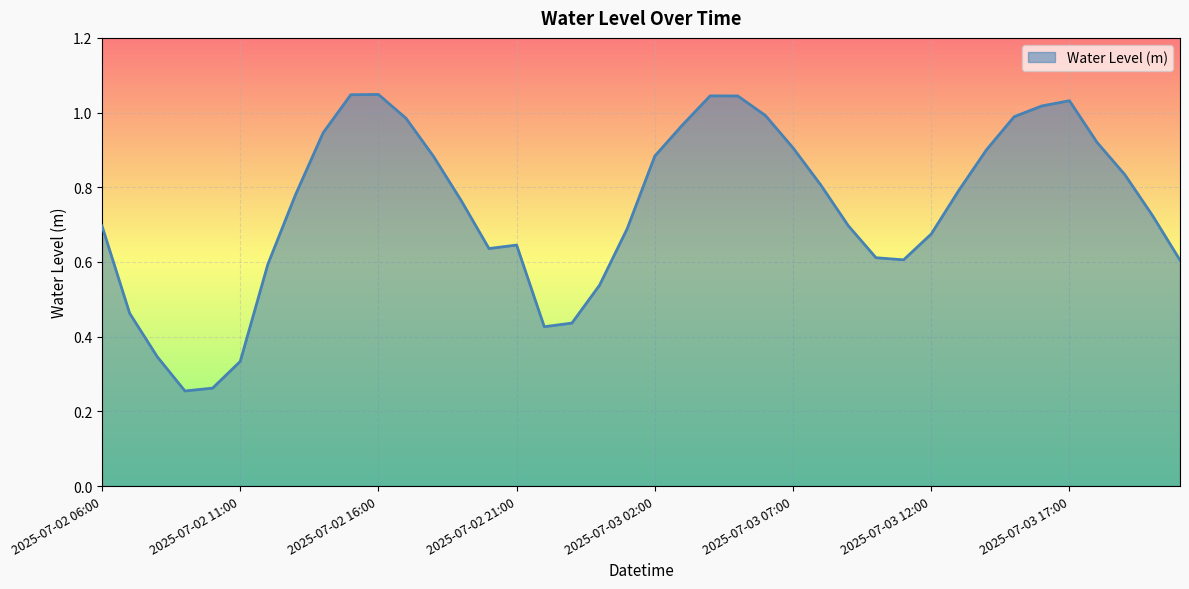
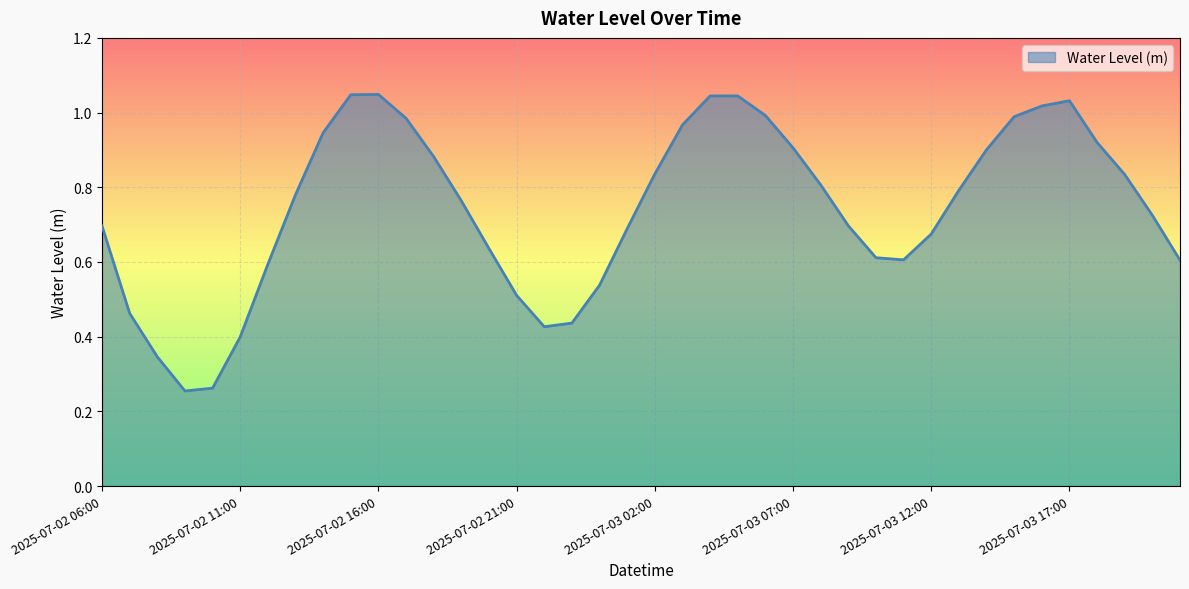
  {
    "2025-07-02 06:00": 0.70,
-   "2025-07-02 11:00": 0.33,
+   "2025-07-02 11:00": 0.40,
    "2025-07-02 16:00": 1.05,
-   "2025-07-02 21:00": 0.65,
-   "2025-07-03 02:00": 0.88,
+   "2025-07-02 21:00": 0.51,
+   "2025-07-03 02:00": 0.84,
    "2025-07-03 07:00": 0.91,
    "2025-07-03 12:00": 0.67,
    "2025-07-03 17:00": 1.03
  }
